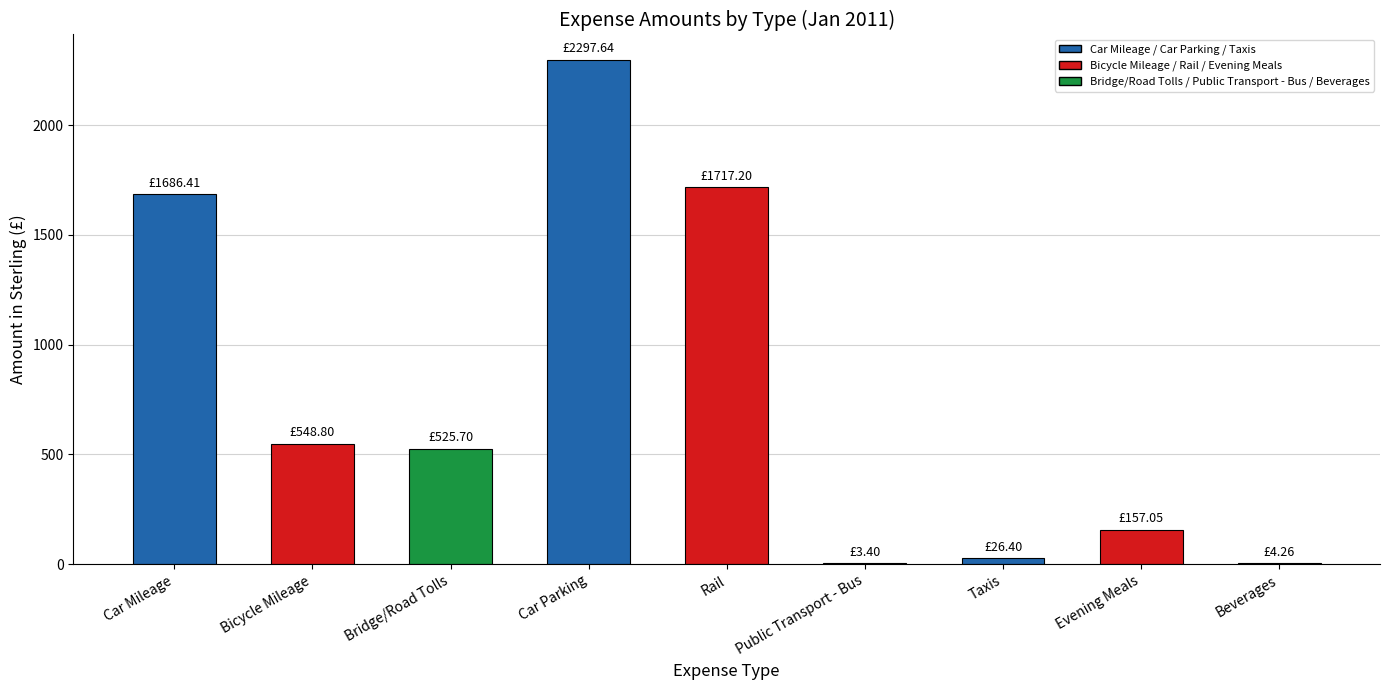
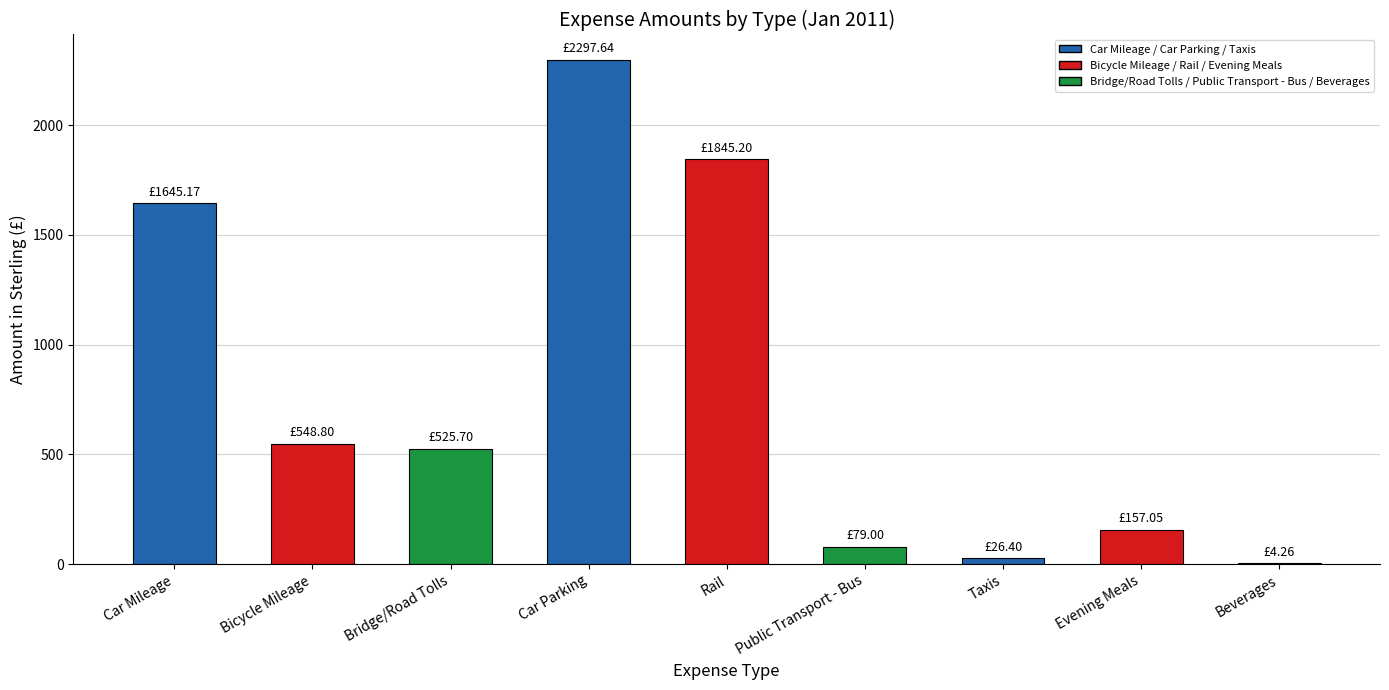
  {
-   "Car Mileage": "£1686.41",
+   "Car Mileage": "£1645.17",
    "Bicycle Mileage": "£548.80",
    "Bridge/Road Tolls": "£525.70",
    "Car Parking": "£2297.64",
-   "Rail": "£1717.20",
-   "Public Transport - Bus": "£3.40",
+   "Rail": "£1845.20",
+   "Public Transport - Bus": "£79.00",
    "Taxis": "£26.40",
    "Evening Meals": "£157.05",
    "Beverages": "£4.26"
  }
